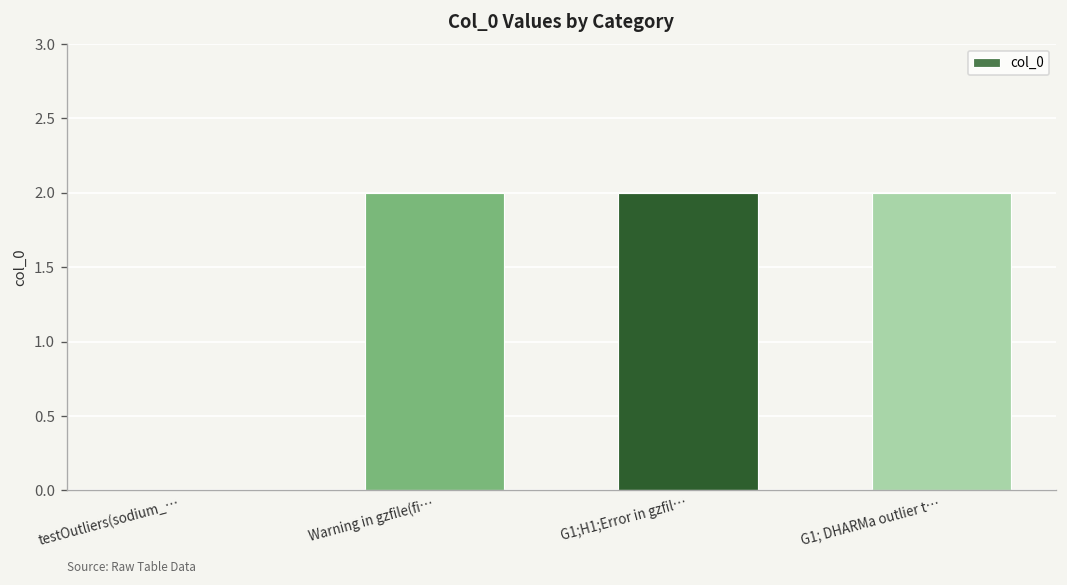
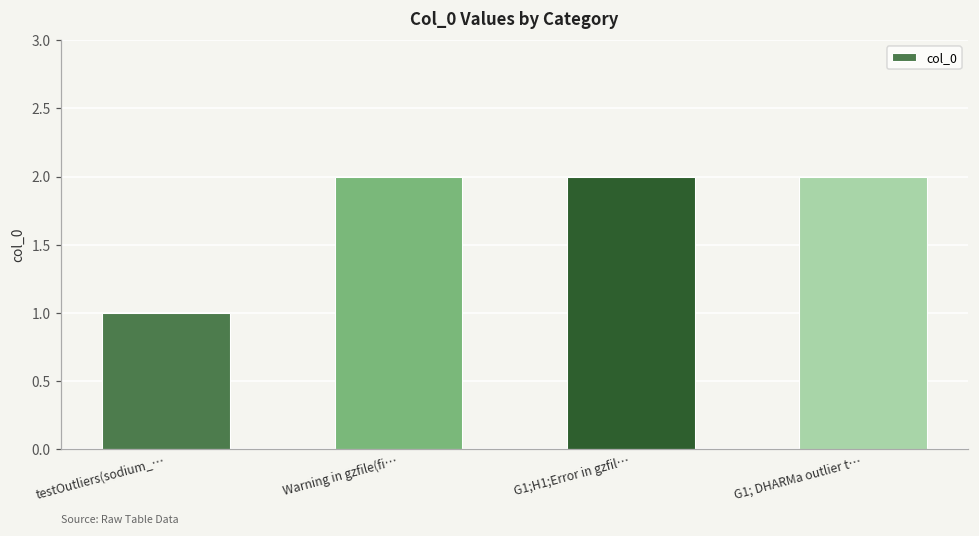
  {
-   "testOutliers(sodium_…": 0,
+   "testOutliers(sodium_…": 1,
    "Warning in gzfile(fi…": 2,
    "G1;H1;Error in gzfil…": 2,
    "G1; DHARMa outlier t…": 2
  }
